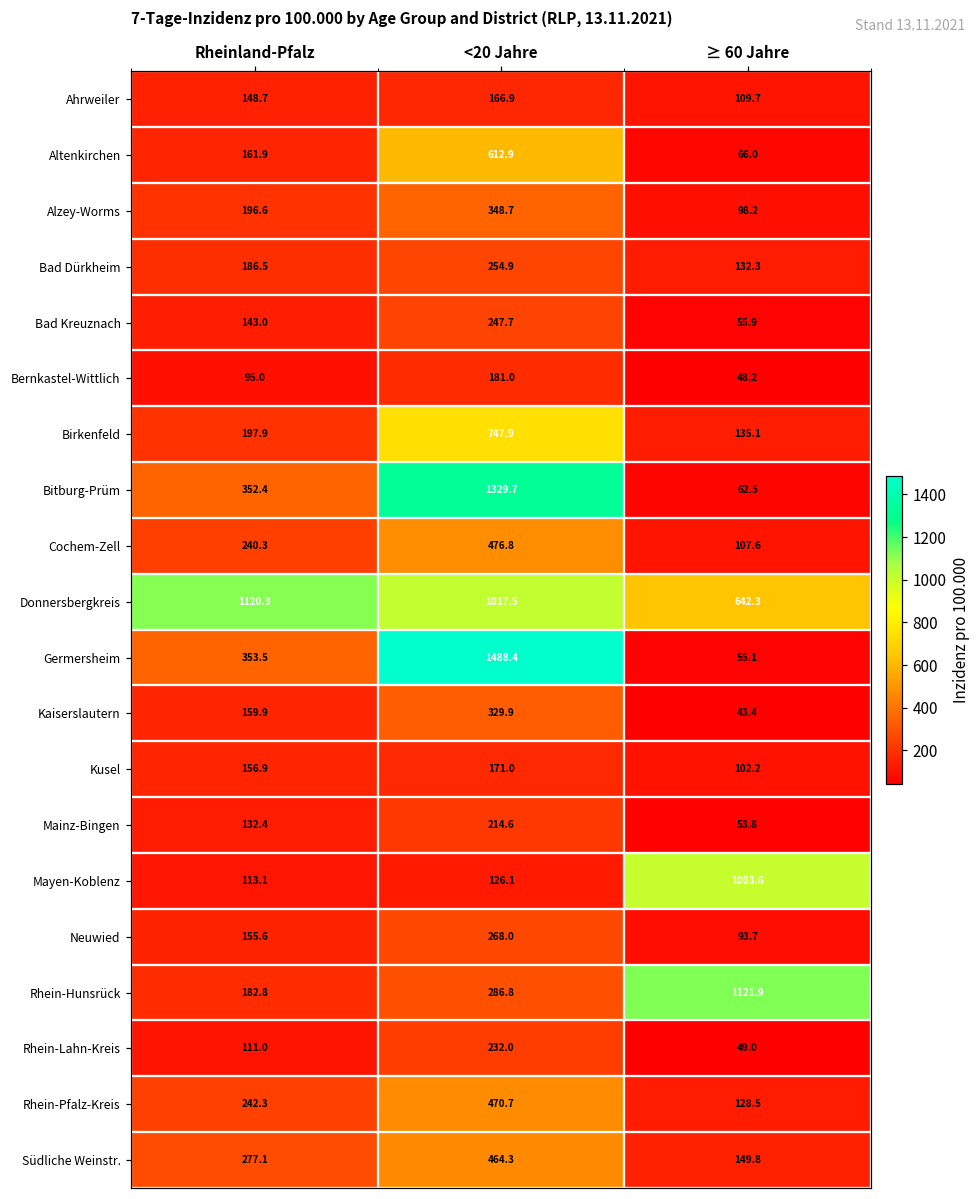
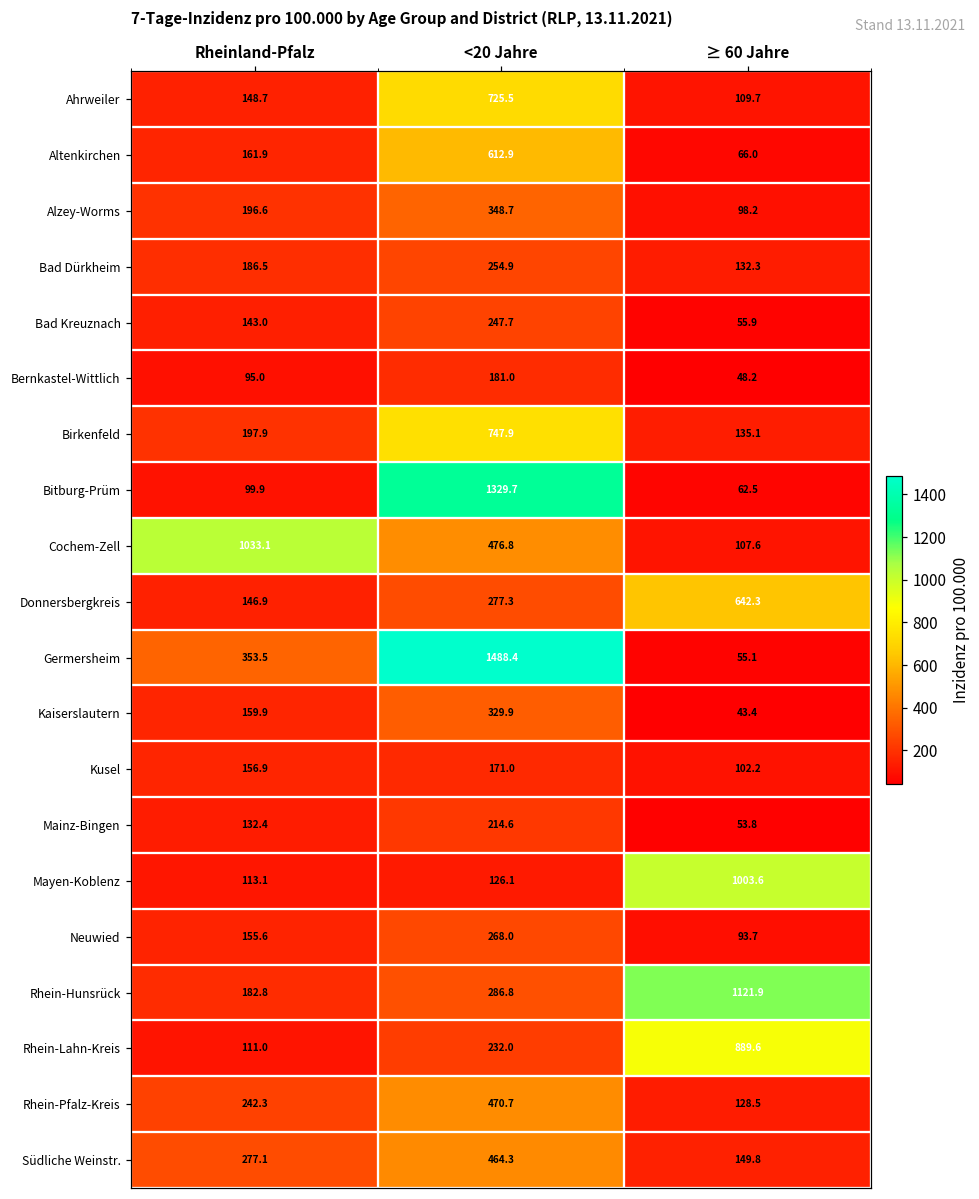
  {
    "Ahrweiler": {
      "Rheinland-Pfalz": 148.7,
-     "<20 Jahre": 166.9,
+     "<20 Jahre": 725.5,
      "≥ 60 Jahre": 109.7
    },
    "Altenkirchen": {
      "Rheinland-Pfalz": 161.9,
      "<20 Jahre": 612.9,
      "≥ 60 Jahre": 66.0
    },
    "Alzey-Worms": {
      "Rheinland-Pfalz": 196.6,
      "<20 Jahre": 348.7,
      "≥ 60 Jahre": 98.2
    },
    "Bad Dürkheim": {
      "Rheinland-Pfalz": 186.5,
      "<20 Jahre": 254.9,
      "≥ 60 Jahre": 132.3
    },
    "Bad Kreuznach": {
      "Rheinland-Pfalz": 143.0,
      "<20 Jahre": 247.7,
      "≥ 60 Jahre": 55.9
    },
    "Bernkastel-Wittlich": {
      "Rheinland-Pfalz": 95.0,
      "<20 Jahre": 181.0,
      "≥ 60 Jahre": 48.2
    },
    "Birkenfeld": {
      "Rheinland-Pfalz": 197.9,
      "<20 Jahre": 747.9,
      "≥ 60 Jahre": 135.1
    },
    "Bitburg-Prüm": {
-     "Rheinland-Pfalz": 352.4,
+     "Rheinland-Pfalz": 99.9,
      "<20 Jahre": 1329.7,
      "≥ 60 Jahre": 62.5
    },
    "Cochem-Zell": {
-     "Rheinland-Pfalz": 240.3,
+     "Rheinland-Pfalz": 1033.1,
      "<20 Jahre": 476.8,
      "≥ 60 Jahre": 107.6
    },
    "Donnersbergkreis": {
-     "Rheinland-Pfalz": 1120.3,
-     "<20 Jahre": 1017.5,
+     "Rheinland-Pfalz": 146.9,
+     "<20 Jahre": 277.3,
      "≥ 60 Jahre": 642.3
    },
    "Germersheim": {
      "Rheinland-Pfalz": 353.5,
      "<20 Jahre": 1488.4,
      "≥ 60 Jahre": 55.1
    },
    "Kaiserslautern": {
      "Rheinland-Pfalz": 159.9,
      "<20 Jahre": 329.9,
      "≥ 60 Jahre": 43.4
    },
    "Kusel": {
      "Rheinland-Pfalz": 156.9,
      "<20 Jahre": 171.0,
      "≥ 60 Jahre": 102.2
    },
    "Mainz-Bingen": {
      "Rheinland-Pfalz": 132.4,
      "<20 Jahre": 214.6,
      "≥ 60 Jahre": 53.8
    },
    "Mayen-Koblenz": {
      "Rheinland-Pfalz": 113.1,
      "<20 Jahre": 126.1,
      "≥ 60 Jahre": 1003.6
    },
    "Neuwied": {
      "Rheinland-Pfalz": 155.6,
      "<20 Jahre": 268.0,
      "≥ 60 Jahre": 93.7
    },
    "Rhein-Hunsrück": {
      "Rheinland-Pfalz": 182.8,
      "<20 Jahre": 286.8,
      "≥ 60 Jahre": 1121.9
    },
    "Rhein-Lahn-Kreis": {
      "Rheinland-Pfalz": 111.0,
      "<20 Jahre": 232.0,
-     "≥ 60 Jahre": 49.0
+     "≥ 60 Jahre": 889.6
    },
    "Rhein-Pfalz-Kreis": {
      "Rheinland-Pfalz": 242.3,
      "<20 Jahre": 470.7,
      "≥ 60 Jahre": 128.5
    },
    "Südliche Weinstr.": {
      "Rheinland-Pfalz": 277.1,
      "<20 Jahre": 464.3,
      "≥ 60 Jahre": 149.8
    }
  }
